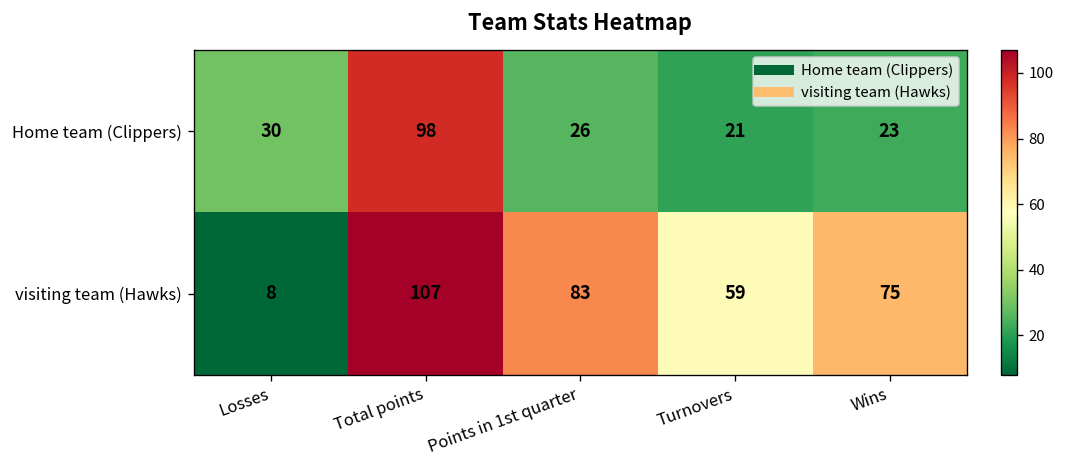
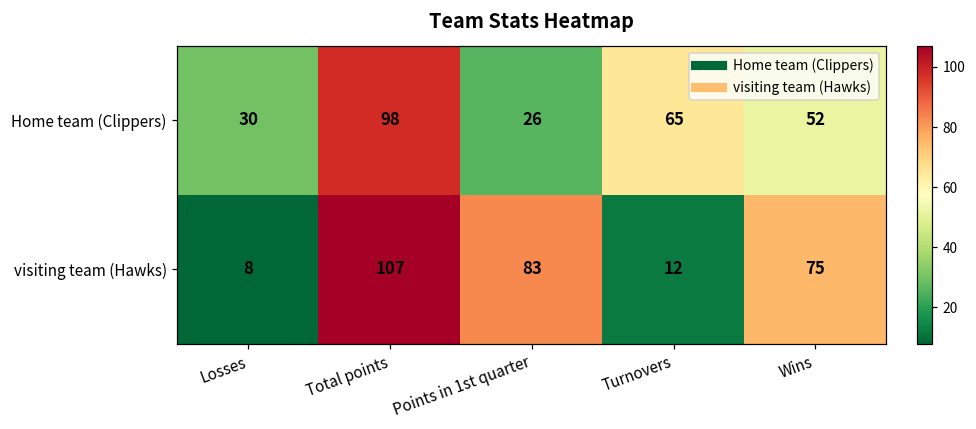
  {
    "Home team (Clippers)": {
      "Losses": 30,
      "Total points": 98,
      "Points in 1st quarter": 26,
-     "Turnovers": 21,
-     "Wins": 23
+     "Turnovers": 65,
+     "Wins": 52
    },
    "visiting team (Hawks)": {
      "Losses": 8,
      "Total points": 107,
      "Points in 1st quarter": 83,
-     "Turnovers": 59,
+     "Turnovers": 12,
      "Wins": 75
    }
  }
